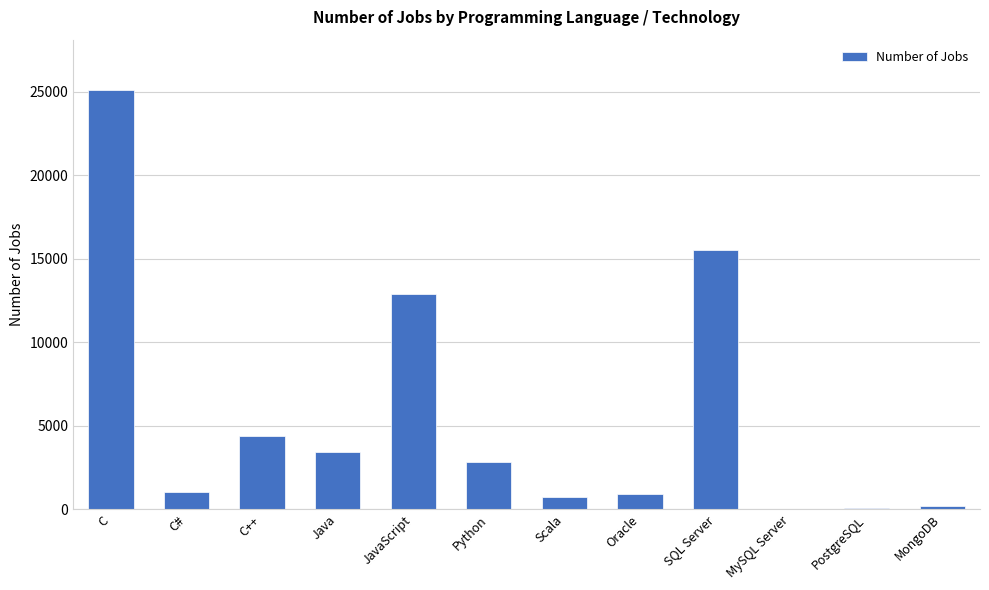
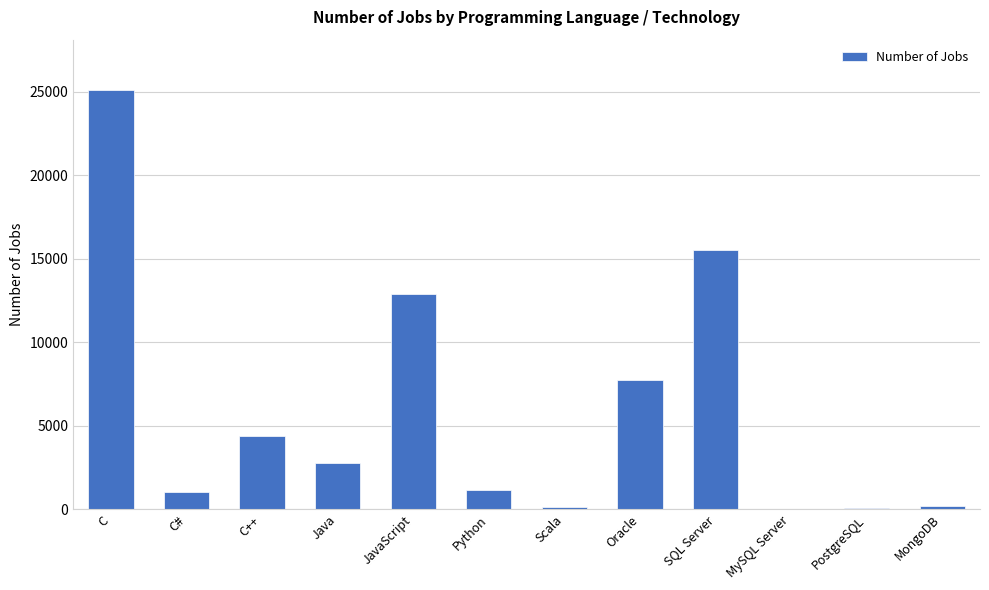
  {
    "C": 25100,
    "C#": 1000,
    "C++": 4400,
-   "Java": 3400,
+   "Java": 2800,
    "JavaScript": 12900,
-   "Python": 2900,
-   "Scala": 700,
-   "Oracle": 900,
+   "Python": 1200,
+   "Scala": 100,
+   "Oracle": 7700,
    "SQL Server": 15500,
    "MySQL Server": 0,
    "MongoDB": 200
  }
